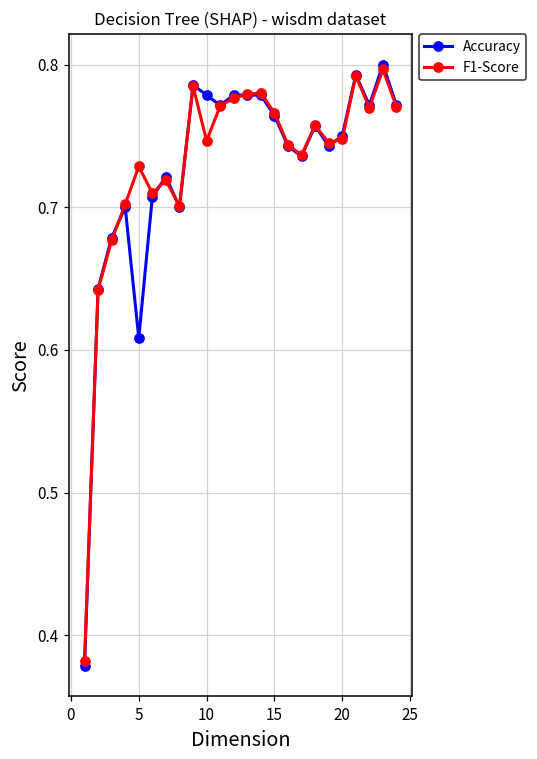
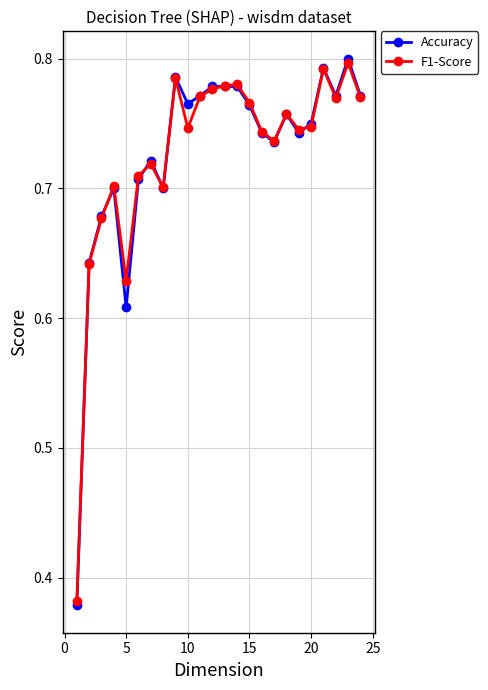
  {
    "Accuracy": {
      "5": 0.608,
-     "10": 0.779,
+     "10": 0.765,
      "20": 0.750
    },
    "F1-Score": {
-     "5": 0.729,
+     "5": 0.629,
      "10": 0.746,
      "20": 0.748
    }
  }
